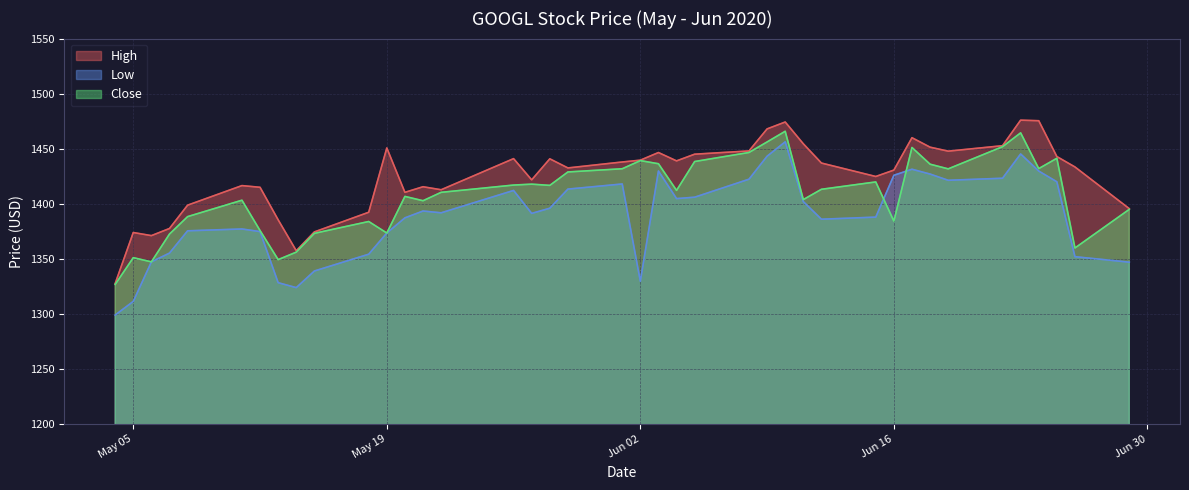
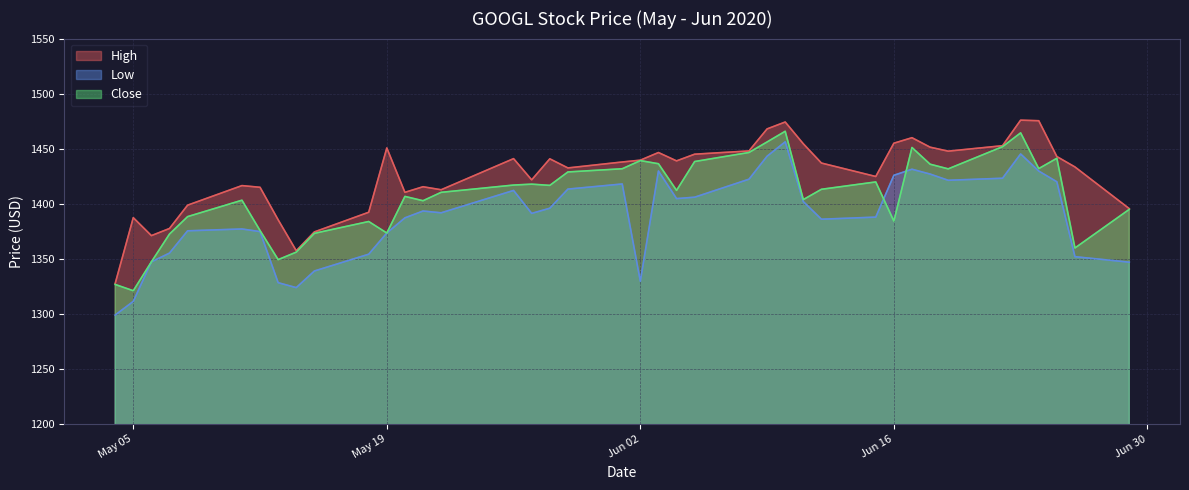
  {
    "High": {
-     "May 05": 1374,
+     "May 05": 1387,
      "May 19": 1451,
-     "Jun 16": 1431
+     "Jun 16": 1455
    },
    "Low": {
      "May 05": 1311,
      "Jun 02": 1330,
      "Jun 16": 1426
    },
    "Close": {
-     "May 05": 1351,
+     "May 05": 1321,
      "Jun 16": 1384
    }
  }
